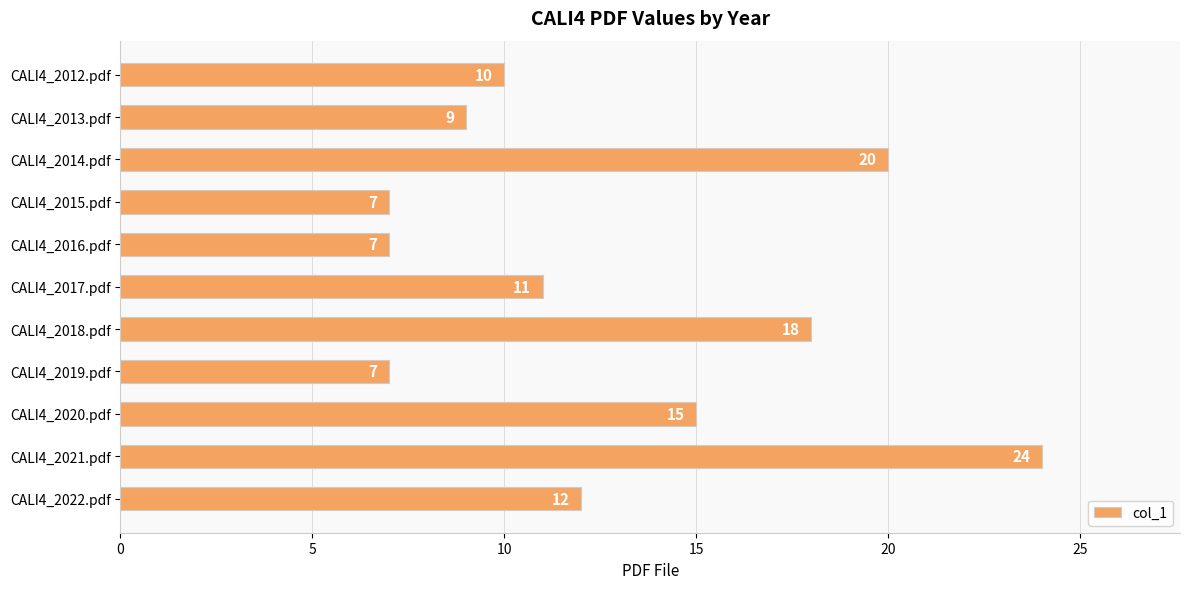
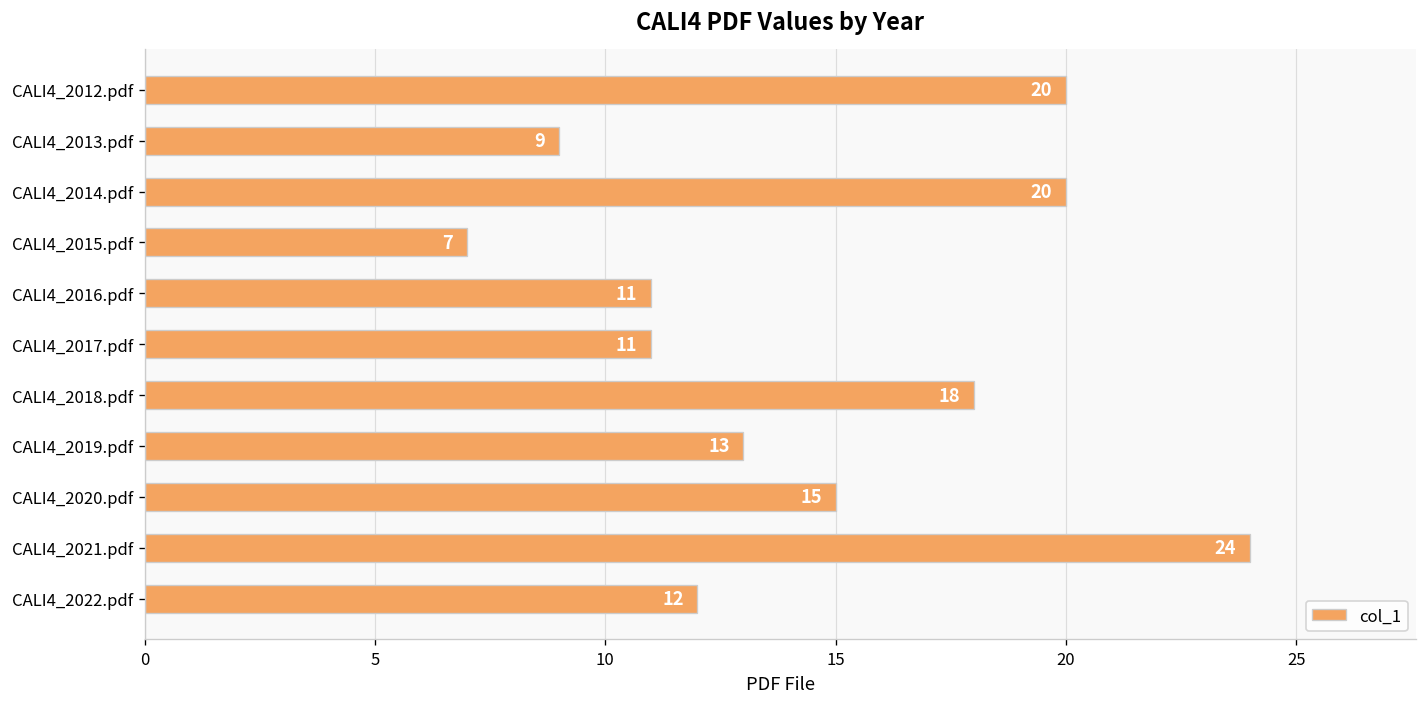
  {
-   "CALI4_2012.pdf": 10,
+   "CALI4_2012.pdf": 20,
    "CALI4_2013.pdf": 9,
    "CALI4_2014.pdf": 20,
    "CALI4_2015.pdf": 7,
-   "CALI4_2016.pdf": 7,
+   "CALI4_2016.pdf": 11,
    "CALI4_2017.pdf": 11,
    "CALI4_2018.pdf": 18,
-   "CALI4_2019.pdf": 7,
+   "CALI4_2019.pdf": 13,
    "CALI4_2020.pdf": 15,
    "CALI4_2021.pdf": 24,
    "CALI4_2022.pdf": 12
  }
